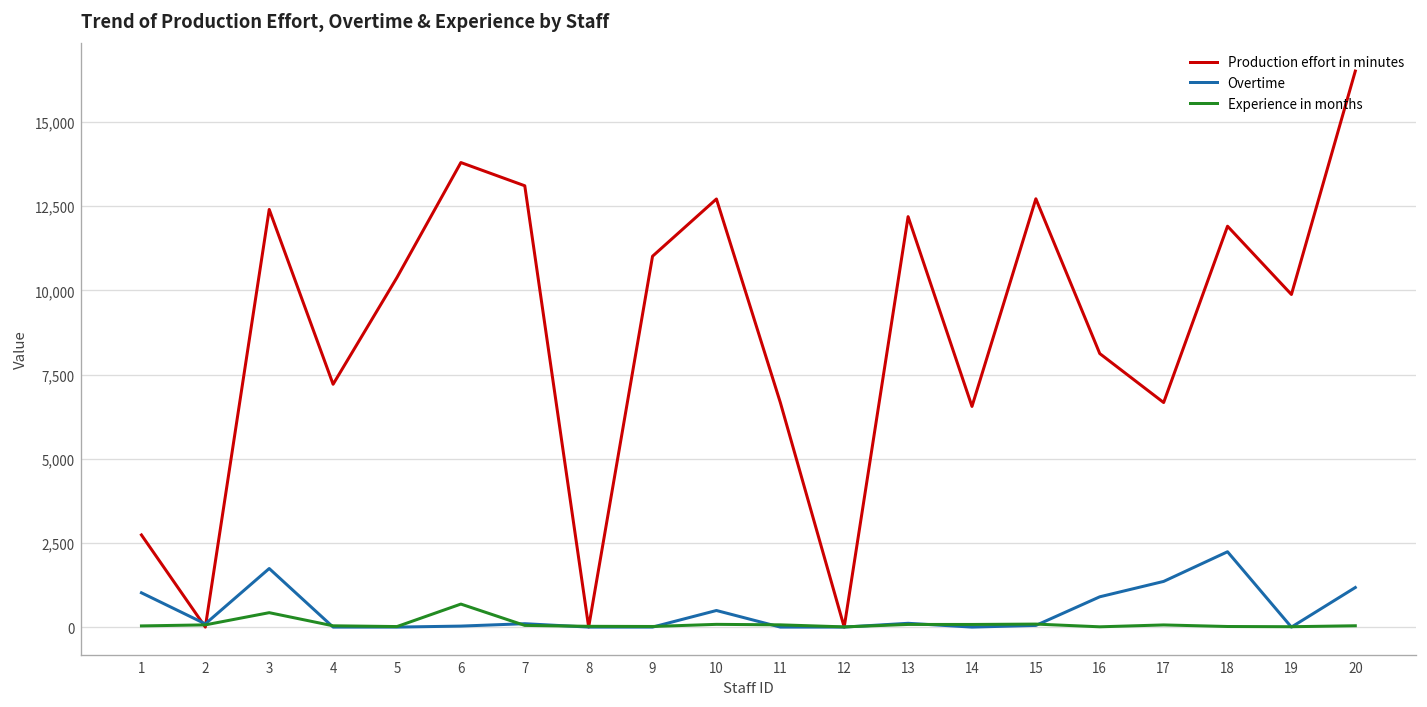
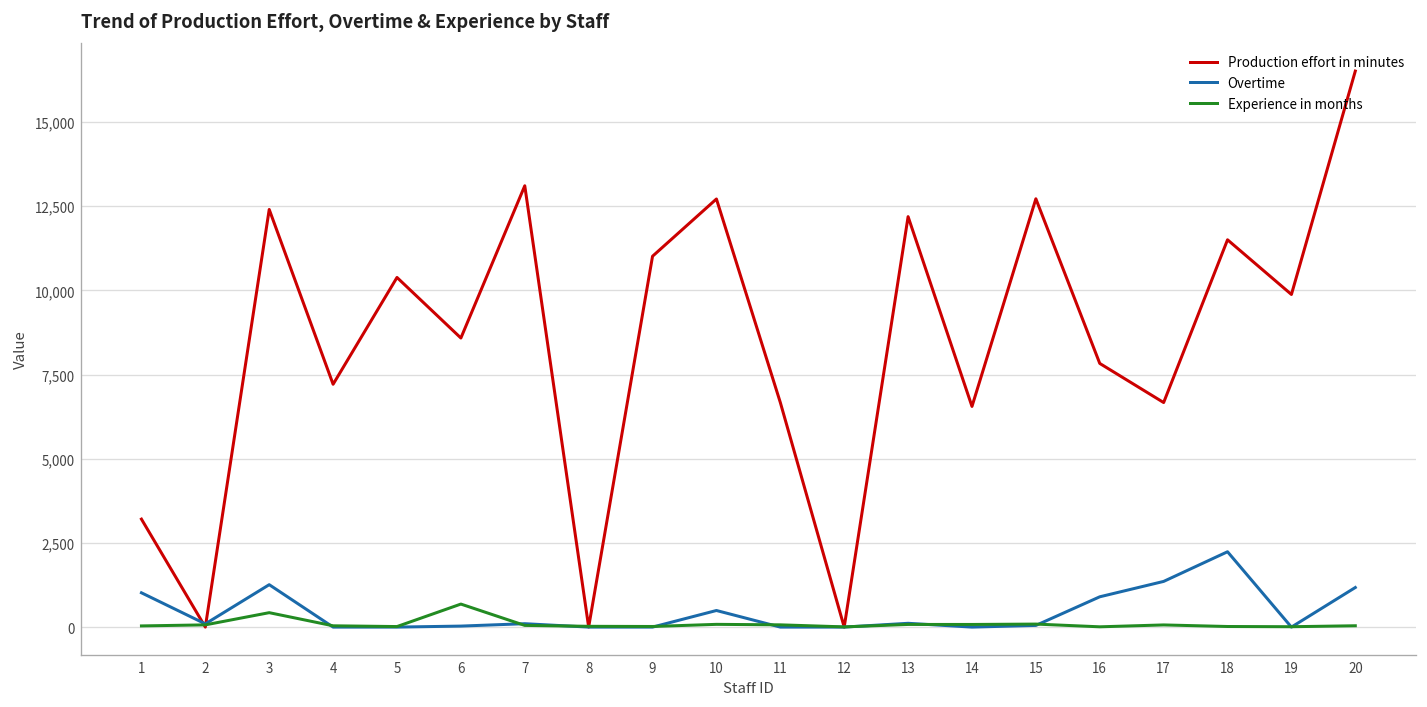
  {
    "Production effort in minutes": {
-     "1": "2,700",
+     "1": "3,200",
      "3": "12,400",
      "4": "7,200",
      "5": "10,400",
-     "6": "13,800",
+     "6": "8,600",
      "7": "13,100",
      "9": "11,000",
      "10": "12,700",
      "11": "6,700",
      "13": "12,200",
      "14": "6,600",
      "15": "12,700",
-     "16": "8,100",
+     "16": "7,800",
      "17": "6,700",
-     "18": "11,900",
+     "18": "11,500",
      "19": "9,900",
      "20": "16,500"
    },
    "Overtime": {
      "1": "1,000",
-     "3": "1,700",
+     "3": "1,300",
      "6": "0",
      "10": "500",
      "16": "900",
      "17": "1,400",
      "18": "2,200",
      "20": "1,200"
    },
    "Experience in months": {
      "1": "0",
      "3": "400",
      "6": "700",
      "10": "100",
      "16": "0",
      "17": "100",
      "18": "0",
      "20": "0"
    }
  }
